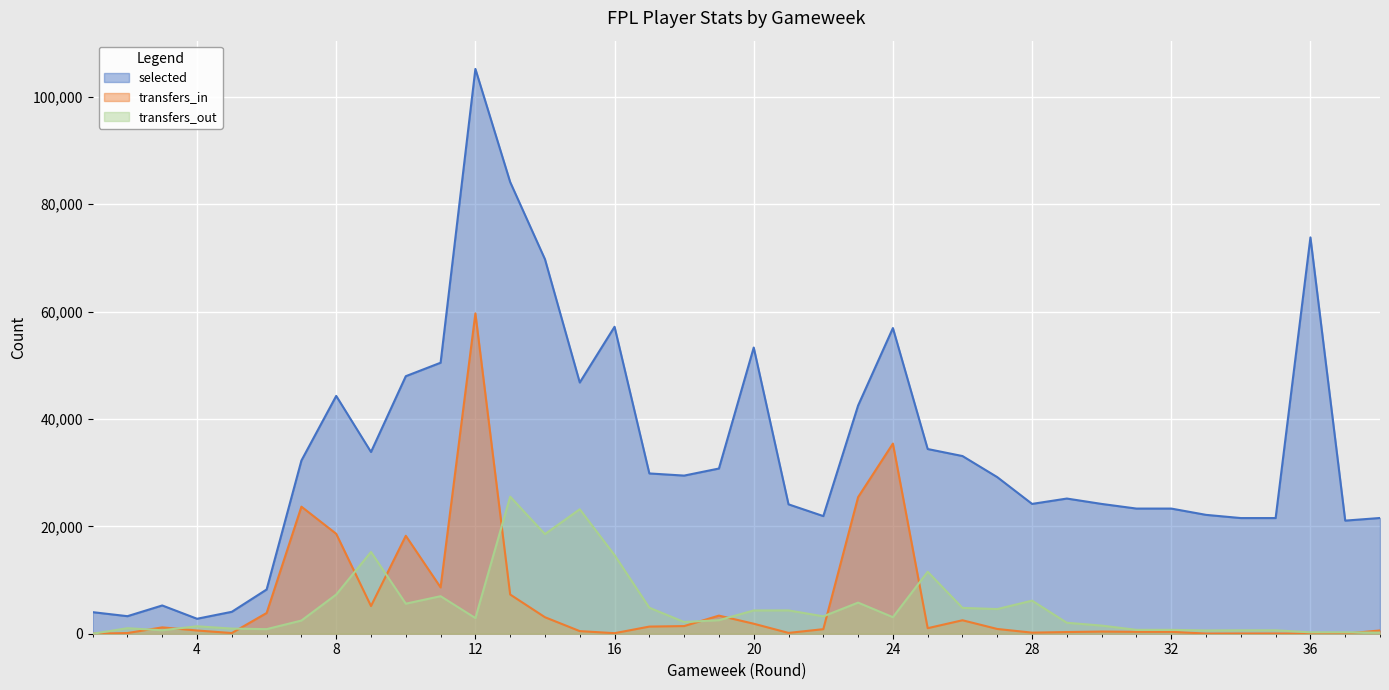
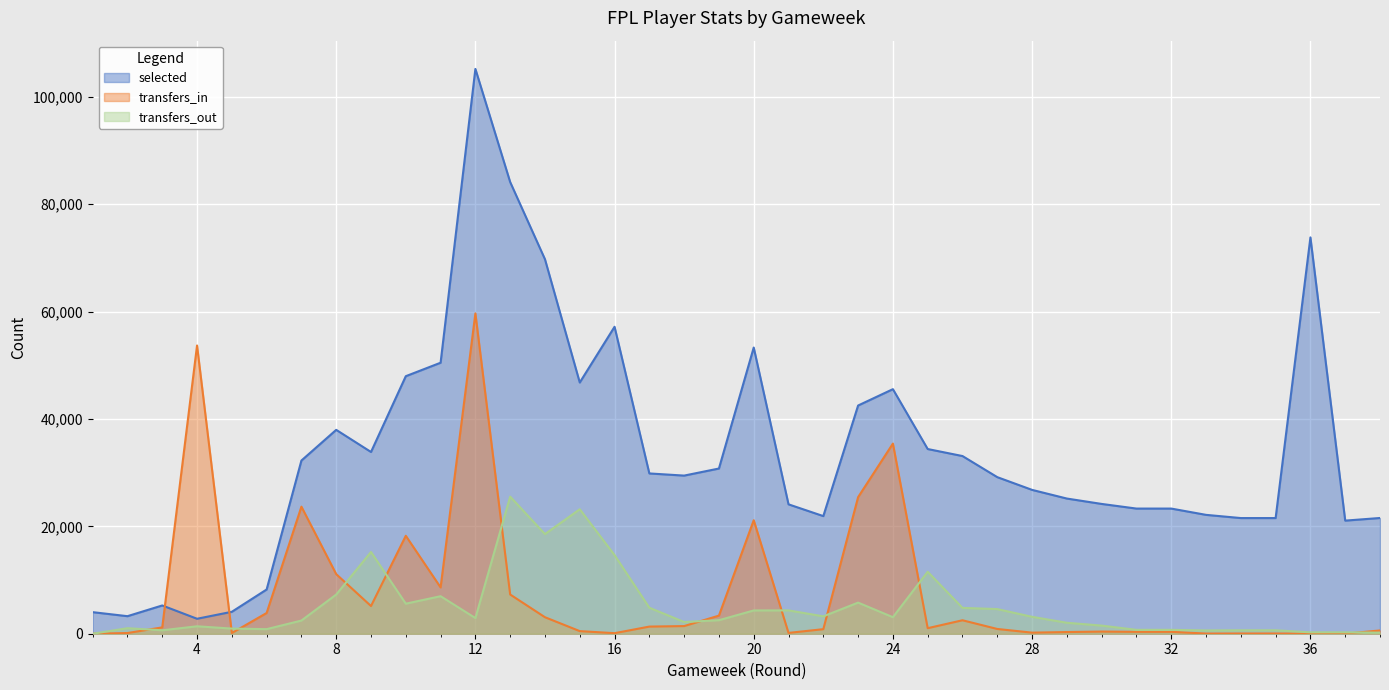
  {
    "selected": {
      "4": "3,000",
-     "8": "44,000",
+     "8": "38,000",
      "12": "105,000",
      "16": "57,000",
      "20": "53,000",
-     "24": "57,000",
-     "28": "24,000",
+     "24": "46,000",
+     "28": "27,000",
      "32": "23,000",
      "36": "74,000"
    },
    "transfers_in": {
-     "4": "1,000",
-     "8": "19,000",
+     "4": "54,000",
+     "8": "11,000",
      "12": "60,000",
      "16": "0",
-     "20": "2,000",
+     "20": "21,000",
      "24": "35,000",
      "28": "0"
    },
    "transfers_out": {
      "4": "1,000",
      "8": "7,000",
      "12": "3,000",
      "16": "15,000",
      "20": "4,000",
      "24": "3,000",
-     "28": "6,000"
+     "28": "3,000"
    }
  }
